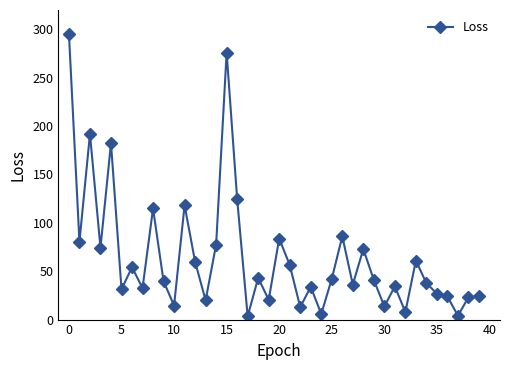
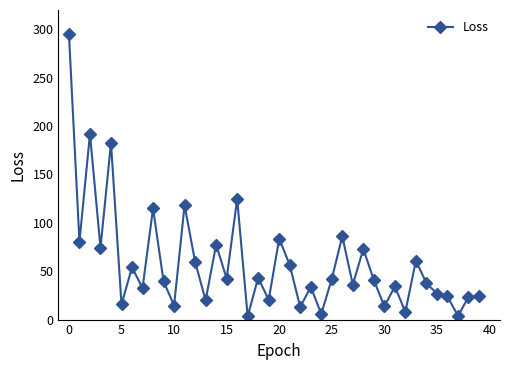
  {
    "0": 300,
-   "5": 30,
+   "5": 20,
    "10": 10,
-   "15": 280,
+   "15": 40,
    "20": 80,
    "25": 40,
    "30": 10,
    "35": 30
  }
